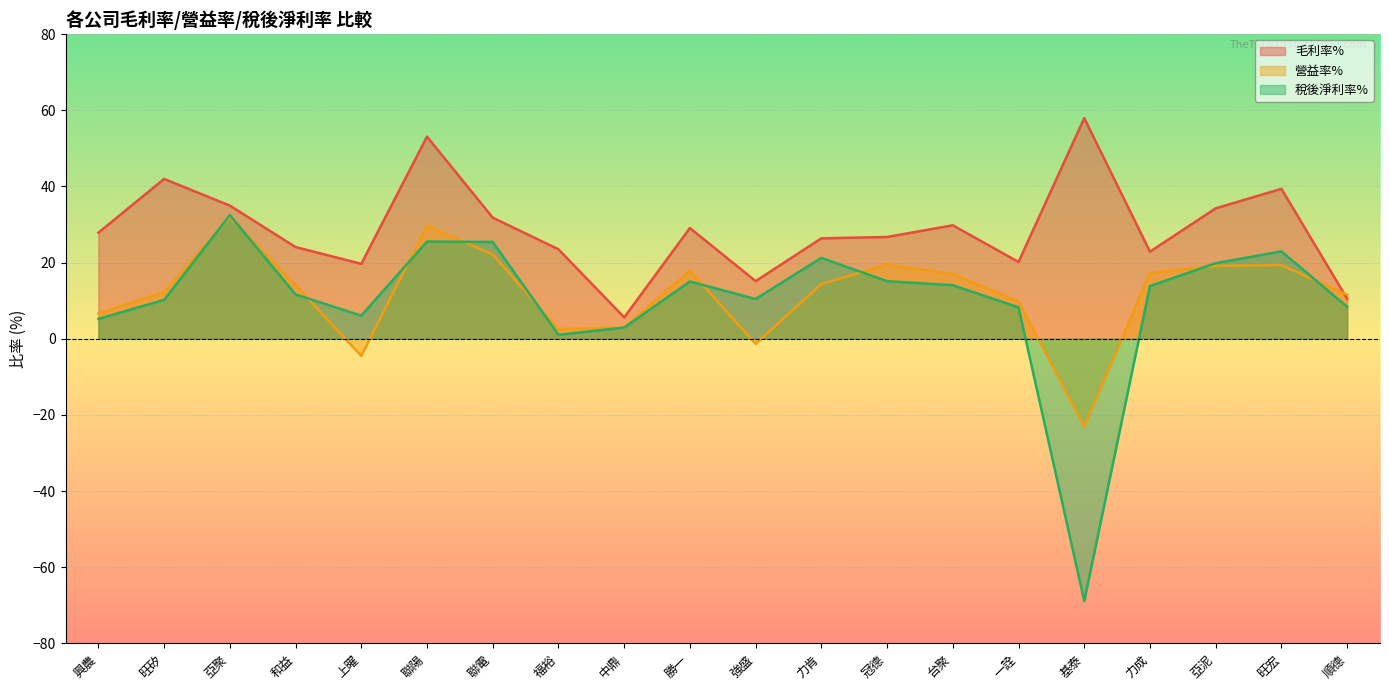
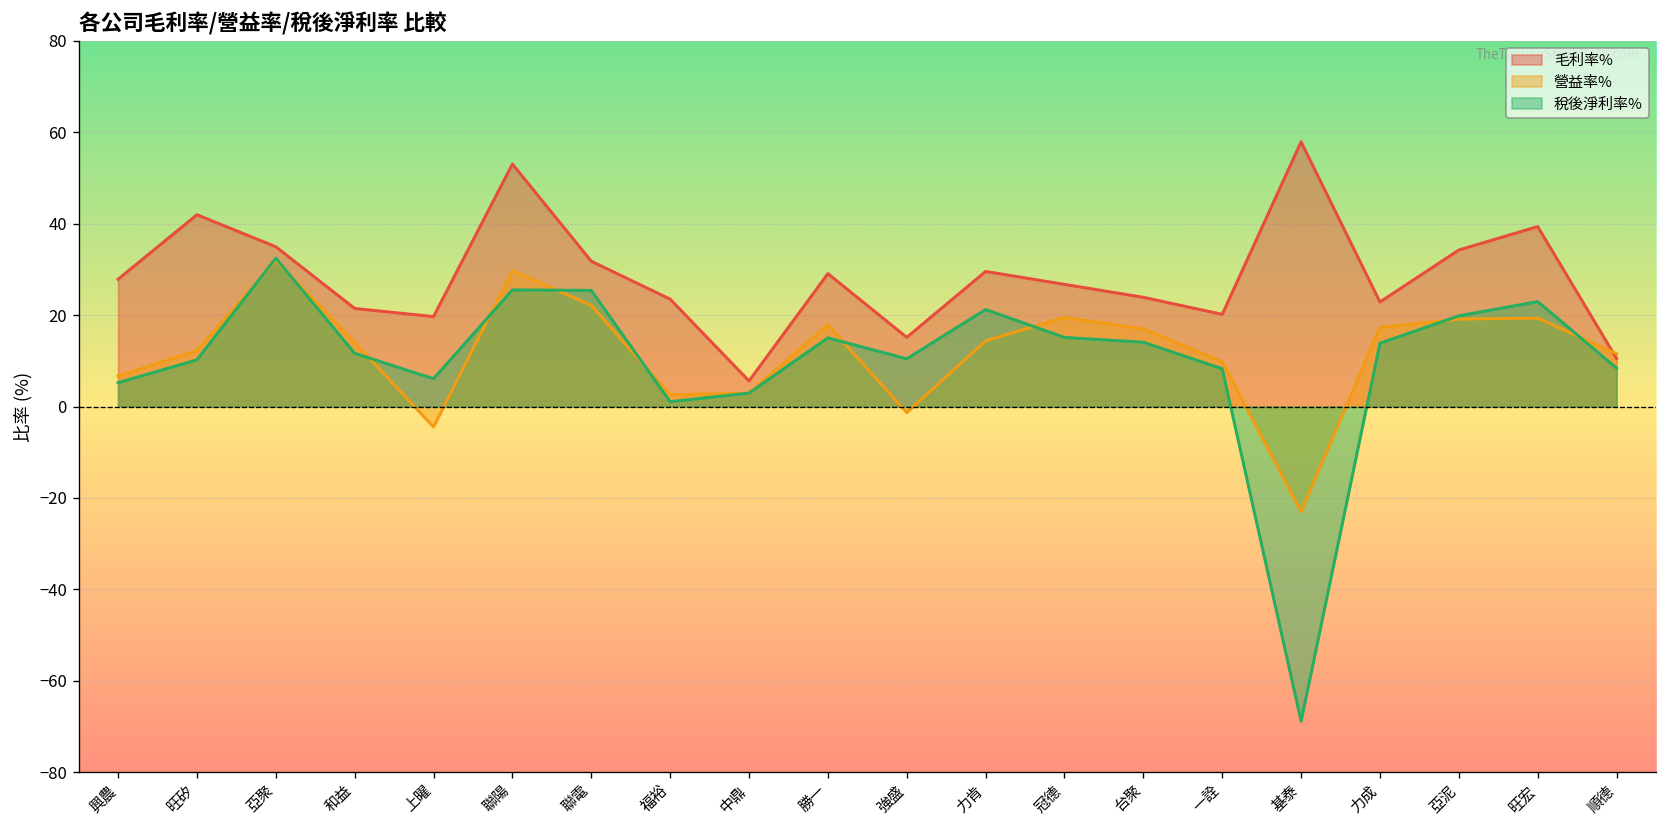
  {
    "毛利率%": {
      "興農": 28,
      "旺矽": 42,
      "亞聚": 35,
-     "和益": 24,
+     "和益": 21,
      "上曜": 20,
      "聯陽": 53,
      "聯電": 32,
      "福裕": 24,
      "中鼎": 6,
      "勝一": 29,
      "強盛": 15,
-     "力肯": 26,
+     "力肯": 30,
      "冠德": 27,
-     "台聚": 30,
+     "台聚": 24,
      "一詮": 20,
      "基泰": 58,
      "力成": 23,
      "亞泥": 34,
      "旺宏": 39,
      "順德": 11
    }
  }
